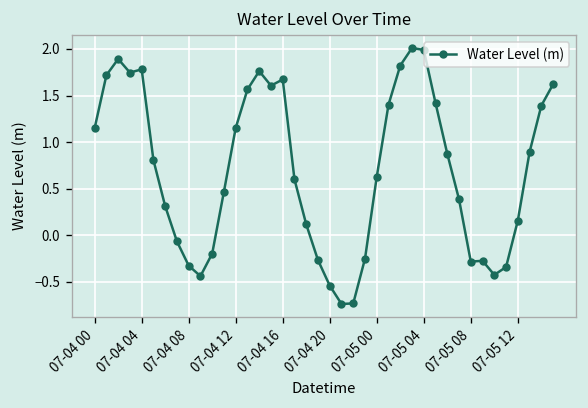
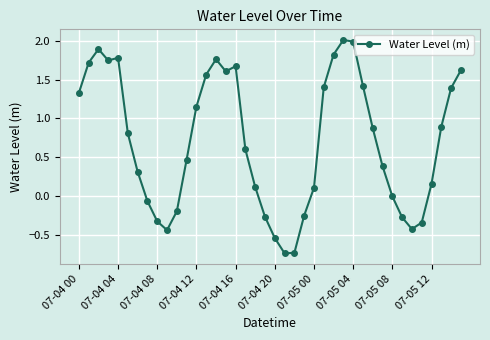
  {
-   "07-04 00": 1.2,
+   "07-04 00": 1.3,
    "07-04 04": 1.8,
    "07-04 08": -0.3,
    "07-04 12": 1.2,
    "07-04 16": 1.7,
    "07-04 20": -0.5,
-   "07-05 00": 0.6,
+   "07-05 00": 0.1,
    "07-05 04": 2.0,
-   "07-05 08": -0.3,
+   "07-05 08": 0.0,
    "07-05 12": 0.2
  }
